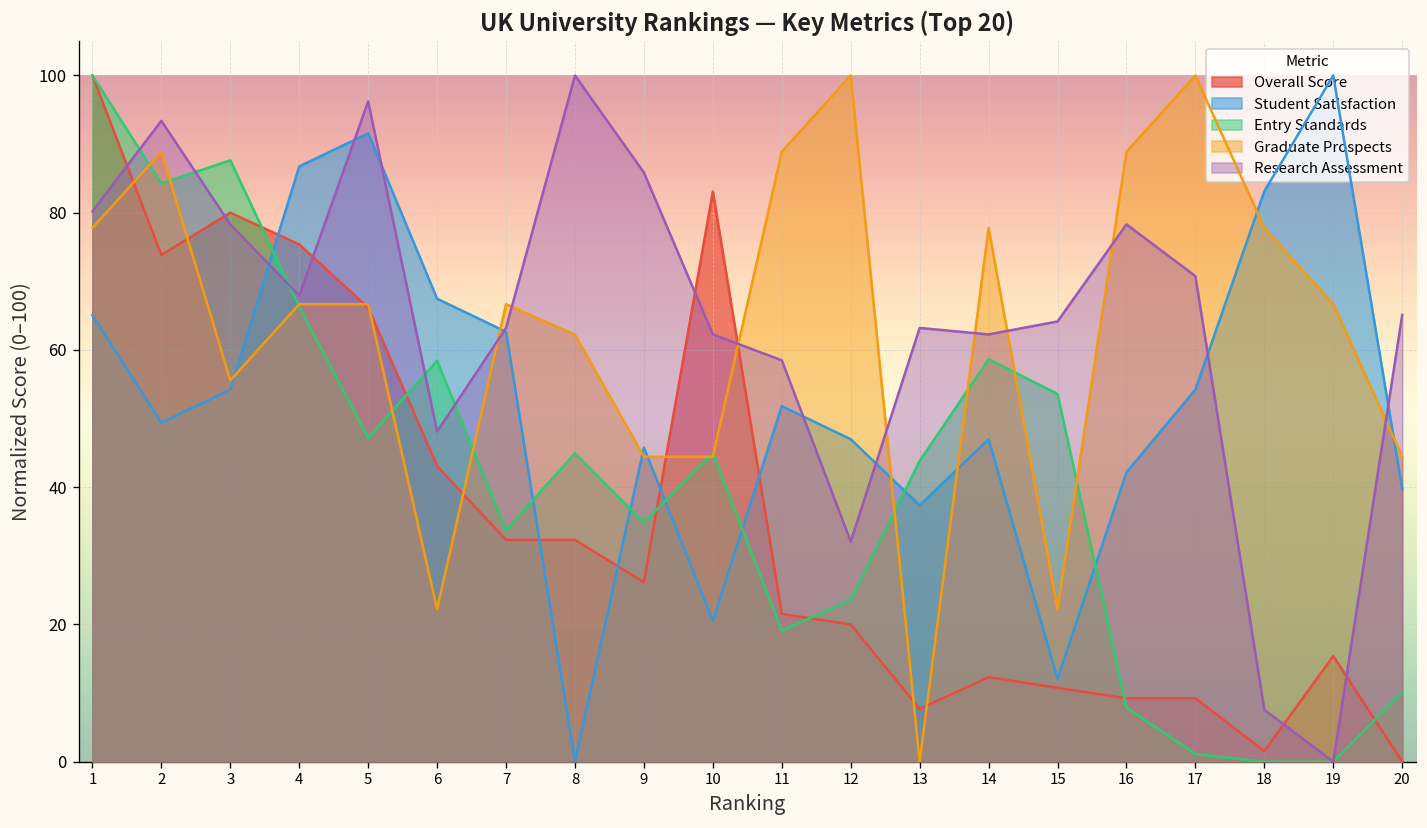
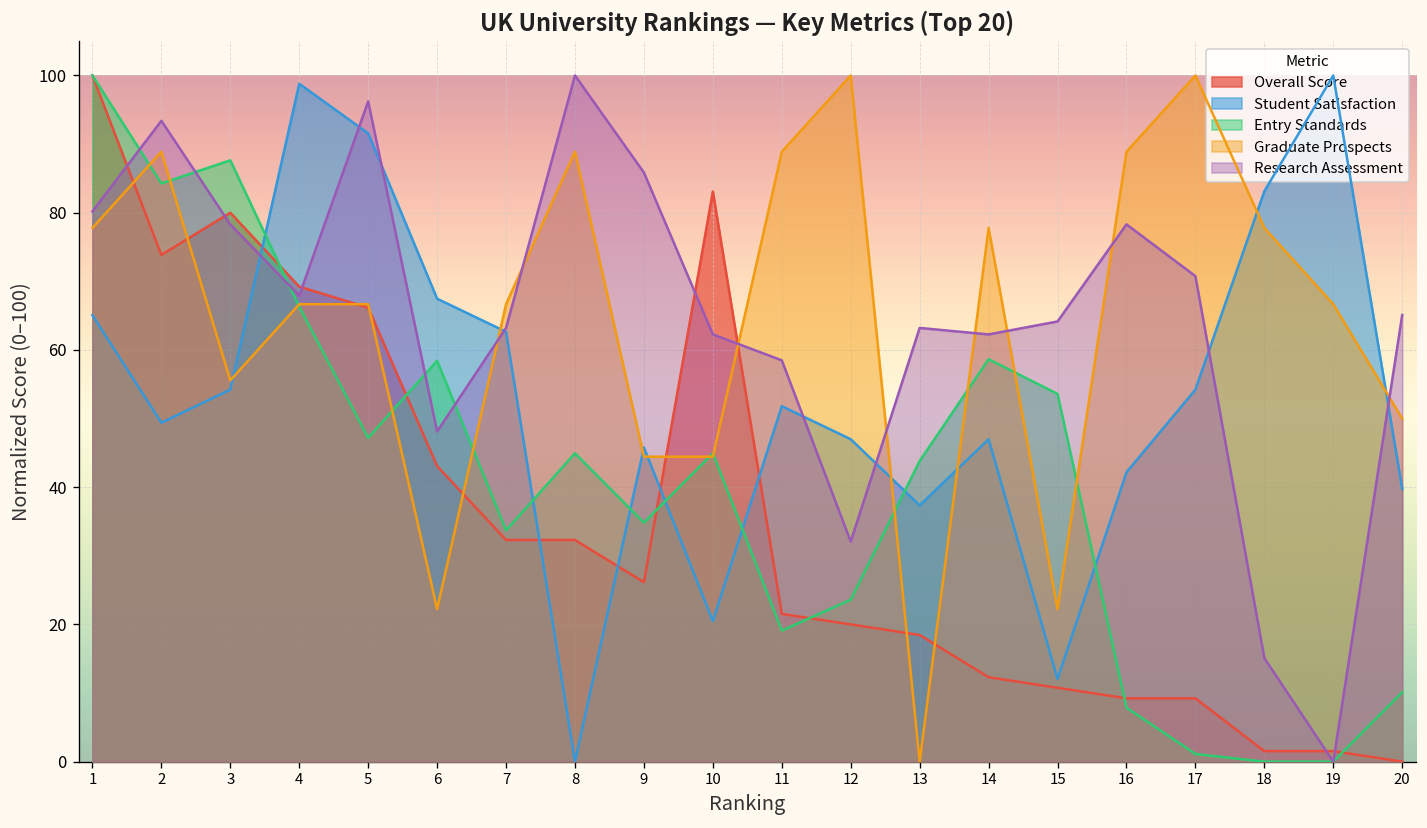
  {
    "Overall Score": {
      "2": 74,
      "3": 80,
-     "4": 75,
+     "4": 69,
      "5": 66,
      "6": 43,
      "7": 32,
      "8": 32,
      "9": 26,
      "10": 83,
      "11": 22,
      "12": 20,
-     "13": 8,
+     "13": 18,
      "14": 12,
      "15": 11,
      "16": 9,
      "17": 9,
      "18": 2,
-     "19": 15,
+     "19": 2,
      "20": 0
    },
    "Student Satisfaction": {
      "1": 65,
      "2": 49,
      "3": 54,
-     "4": 87,
+     "4": 99,
      "5": 92,
      "6": 67,
      "7": 63,
      "8": 0,
      "9": 46,
      "10": 20,
      "11": 52,
      "12": 47,
      "13": 37,
      "14": 47,
      "15": 12,
      "16": 42,
      "17": 54,
      "20": 40
    },
    "Entry Standards": {
      "2": 84,
      "3": 88,
      "5": 47,
      "6": 58,
      "7": 34,
      "8": 45,
      "9": 35,
      "10": 45,
      "11": 19,
      "12": 24,
      "13": 44,
      "14": 59,
      "15": 54,
      "16": 8,
      "17": 1,
      "18": 0,
      "20": 10
    },
    "Graduate Prospects": {
      "1": 78,
      "2": 89,
      "3": 56,
      "5": 67,
      "6": 22,
      "7": 67,
-     "8": 62,
+     "8": 89,
      "9": 44,
      "10": 44,
      "11": 89,
      "12": 100,
      "13": 0,
      "14": 78,
      "15": 22,
      "16": 89,
      "17": 100,
      "18": 78,
      "19": 67,
-     "20": 44
+     "20": 50
    },
    "Research Assessment": {
      "1": 80,
      "2": 93,
      "3": 78,
      "4": 68,
      "5": 96,
      "6": 48,
      "7": 63,
      "8": 100,
      "9": 86,
      "10": 62,
      "11": 58,
      "12": 32,
      "13": 63,
      "14": 62,
      "15": 64,
      "16": 78,
      "17": 71,
-     "18": 8,
+     "18": 15,
      "20": 65
    }
  }
